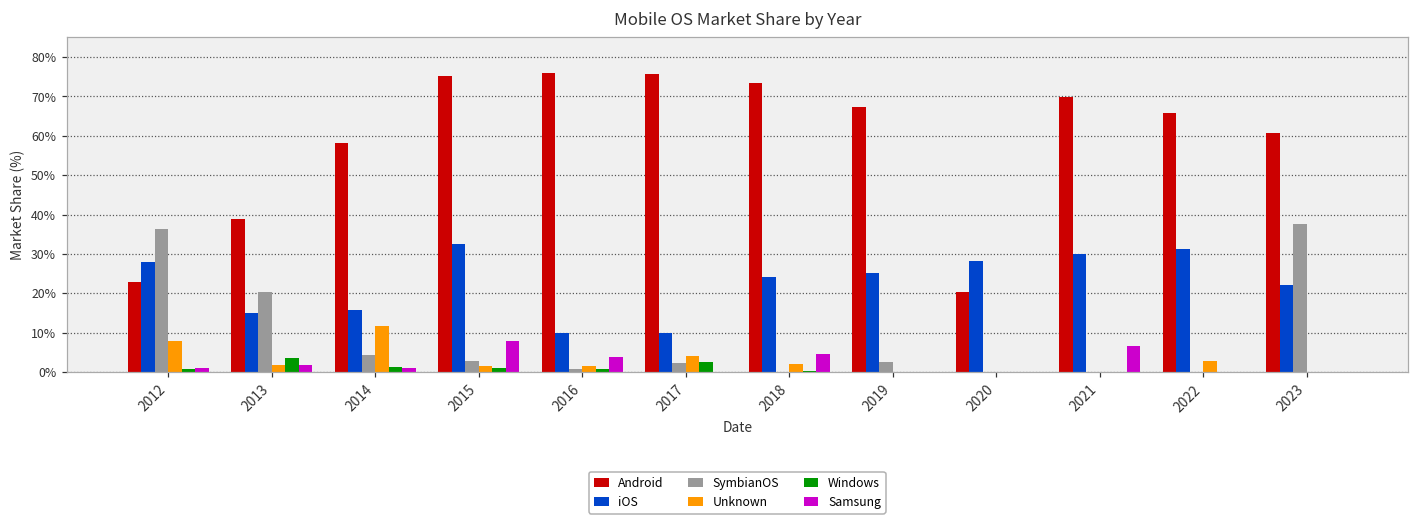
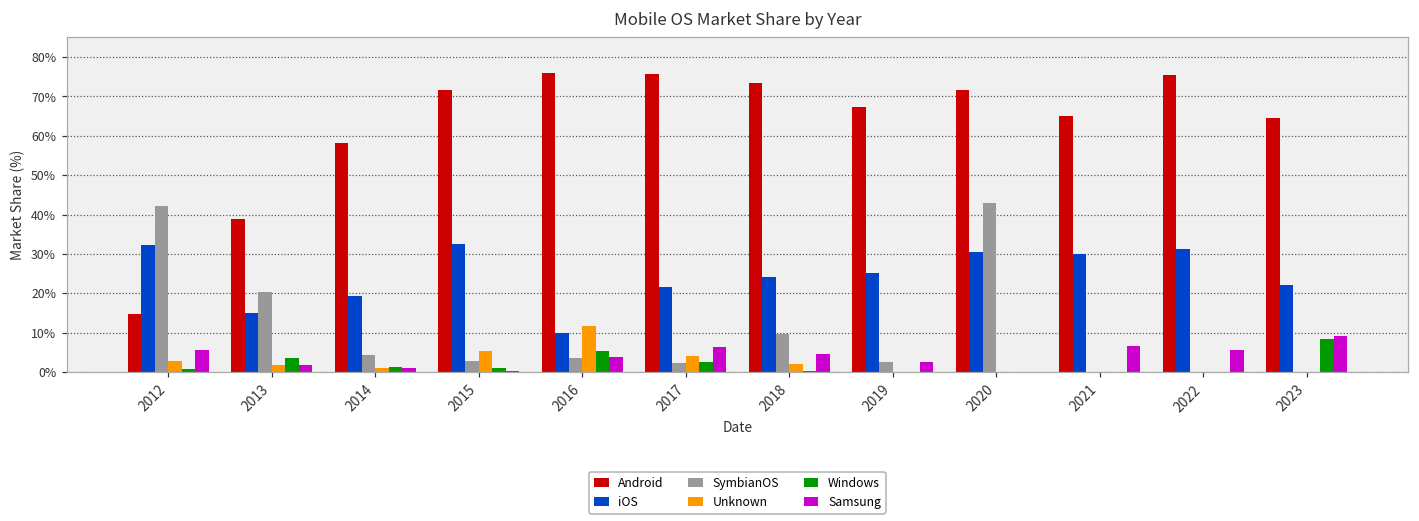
  {
    "Android": {
-     "2012": "23%",
+     "2012": "15%",
      "2013": "39%",
      "2014": "58%",
-     "2015": "75%",
+     "2015": "72%",
      "2016": "76%",
      "2017": "76%",
      "2018": "73%",
      "2019": "67%",
-     "2020": "20%",
-     "2021": "70%",
-     "2022": "66%",
-     "2023": "61%"
+     "2020": "72%",
+     "2021": "65%",
+     "2022": "75%",
+     "2023": "64%"
    },
    "iOS": {
-     "2012": "28%",
+     "2012": "32%",
      "2013": "15%",
-     "2014": "16%",
+     "2014": "19%",
      "2015": "32%",
      "2016": "10%",
-     "2017": "10%",
+     "2017": "22%",
      "2018": "24%",
      "2019": "25%",
-     "2020": "28%",
+     "2020": "31%",
      "2021": "30%",
      "2022": "31%",
      "2023": "22%"
    },
    "SymbianOS": {
-     "2012": "36%",
+     "2012": "42%",
      "2013": "20%",
      "2014": "4%",
      "2015": "3%",
-     "2016": "1%",
+     "2016": "3%",
      "2017": "2%",
-     "2018": "0%",
+     "2018": "10%",
      "2019": "3%",
-     "2020": "0%",
+     "2020": "43%",
      "2021": "0%",
      "2022": "0%",
-     "2023": "38%"
+     "2023": "0%"
    },
    "Unknown": {
-     "2012": "8%",
+     "2012": "3%",
      "2013": "2%",
-     "2014": "12%",
-     "2015": "1%",
-     "2016": "2%",
+     "2014": "1%",
+     "2015": "5%",
+     "2016": "12%",
      "2017": "4%",
      "2018": "2%",
-     "2022": "3%"
+     "2022": "0%"
    },
    "Windows": {
      "2012": "1%",
      "2013": "4%",
      "2014": "1%",
      "2015": "1%",
-     "2016": "1%",
+     "2016": "5%",
      "2017": "3%",
      "2021": "0%",
-     "2023": "0%"
+     "2023": "8%"
    },
    "Samsung": {
-     "2012": "1%",
+     "2012": "6%",
      "2013": "2%",
      "2014": "1%",
-     "2015": "8%",
+     "2015": "0%",
      "2016": "4%",
-     "2017": "0%",
+     "2017": "6%",
      "2018": "5%",
-     "2019": "0%",
+     "2019": "3%",
      "2021": "7%",
-     "2022": "0%",
-     "2023": "0%"
+     "2022": "6%",
+     "2023": "9%"
    }
  }
